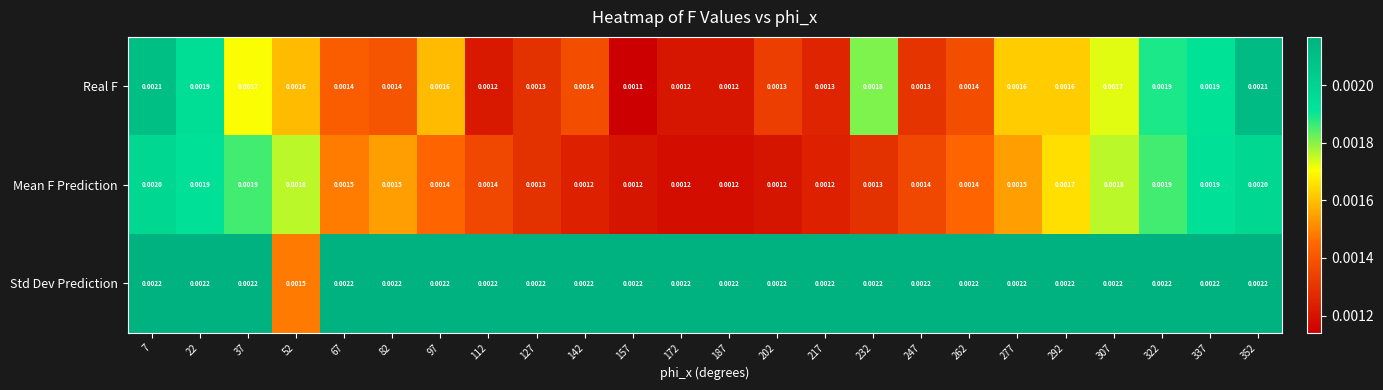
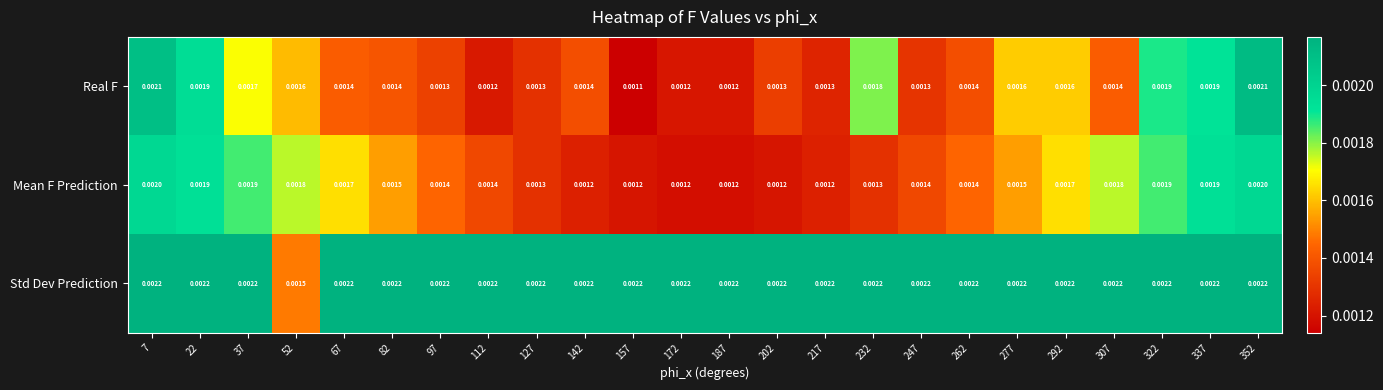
  {
    "Real F": {
      "7": 0.0021,
      "22": 0.0019,
      "37": 0.0017,
      "52": 0.0016,
      "67": 0.0014,
      "82": 0.0014,
-     "97": 0.0016,
+     "97": 0.0013,
      "112": 0.0012,
      "127": 0.0013,
      "142": 0.0014,
      "157": 0.0011,
      "172": 0.0012,
      "187": 0.0012,
      "202": 0.0013,
      "217": 0.0013,
      "232": 0.0018,
      "247": 0.0013,
      "262": 0.0014,
      "277": 0.0016,
      "292": 0.0016,
-     "307": 0.0017,
+     "307": 0.0014,
      "322": 0.0019,
      "337": 0.0019,
      "352": 0.0021
    },
    "Mean F Prediction": {
      "7": 0.0020,
      "22": 0.0019,
      "37": 0.0019,
      "52": 0.0018,
-     "67": 0.0015,
+     "67": 0.0017,
      "82": 0.0015,
      "97": 0.0014,
      "112": 0.0014,
      "127": 0.0013,
      "142": 0.0012,
      "157": 0.0012,
      "172": 0.0012,
      "187": 0.0012,
      "202": 0.0012,
      "217": 0.0012,
      "232": 0.0013,
      "247": 0.0014,
      "262": 0.0014,
      "277": 0.0015,
      "292": 0.0017,
      "307": 0.0018,
      "322": 0.0019,
      "337": 0.0019,
      "352": 0.0020
    },
    "Std Dev Prediction": {
      "7": 0.0022,
      "22": 0.0022,
      "37": 0.0022,
      "52": 0.0015,
      "67": 0.0022,
      "82": 0.0022,
      "97": 0.0022,
      "112": 0.0022,
      "127": 0.0022,
      "142": 0.0022,
      "157": 0.0022,
      "172": 0.0022,
      "187": 0.0022,
      "202": 0.0022,
      "217": 0.0022,
      "232": 0.0022,
      "247": 0.0022,
      "262": 0.0022,
      "277": 0.0022,
      "292": 0.0022,
      "307": 0.0022,
      "322": 0.0022,
      "337": 0.0022,
      "352": 0.0022
    }
  }
